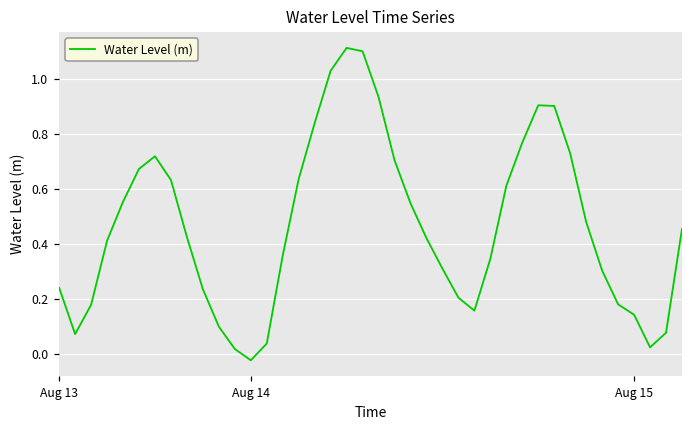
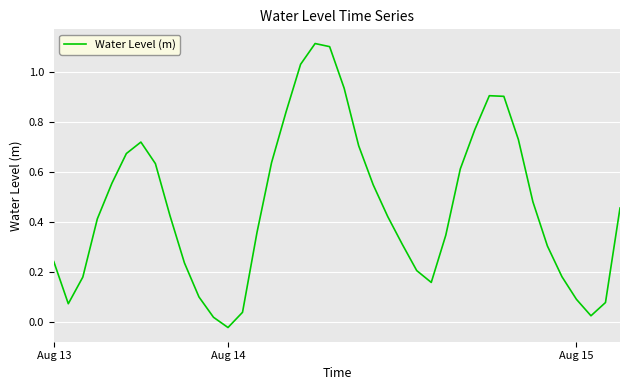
  {
    "Aug 13": 0.24,
    "Aug 14": -0.02,
-   "Aug 15": 0.14
+   "Aug 15": 0.09
  }
